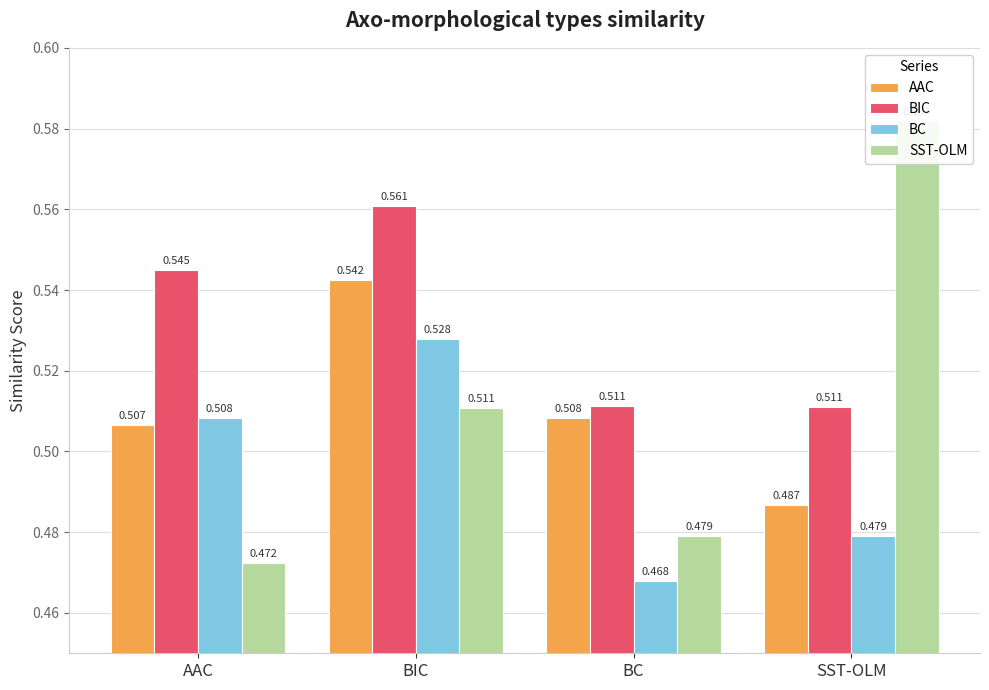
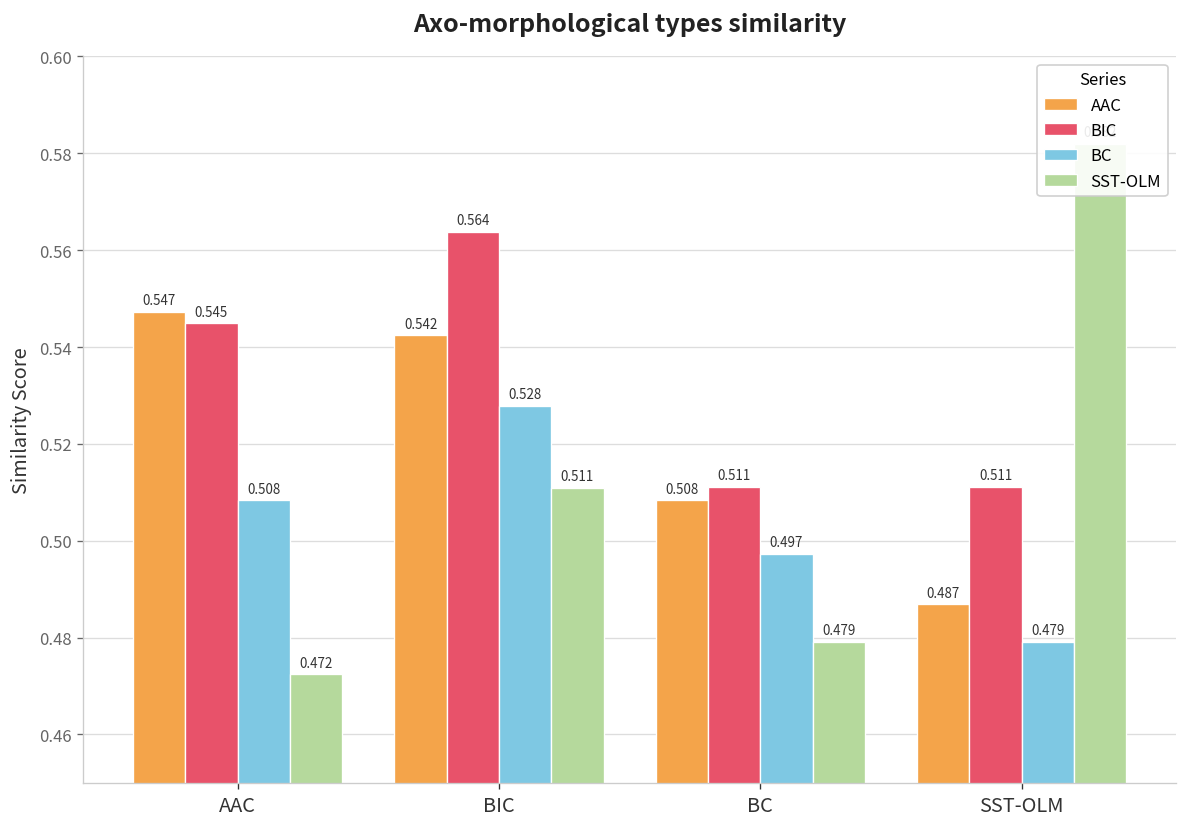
  {
    "AAC": {
-     "AAC": 0.507,
+     "AAC": 0.547,
      "BIC": 0.542,
      "BC": 0.508,
      "SST-OLM": 0.487
    },
    "BIC": {
      "AAC": 0.545,
-     "BIC": 0.561,
+     "BIC": 0.564,
      "BC": 0.511,
      "SST-OLM": 0.511
    },
    "BC": {
      "AAC": 0.508,
      "BIC": 0.528,
-     "BC": 0.468,
+     "BC": 0.497,
      "SST-OLM": 0.479
    },
    "SST-OLM": {
      "AAC": 0.472,
      "BIC": 0.511,
      "BC": 0.479
    }
  }
